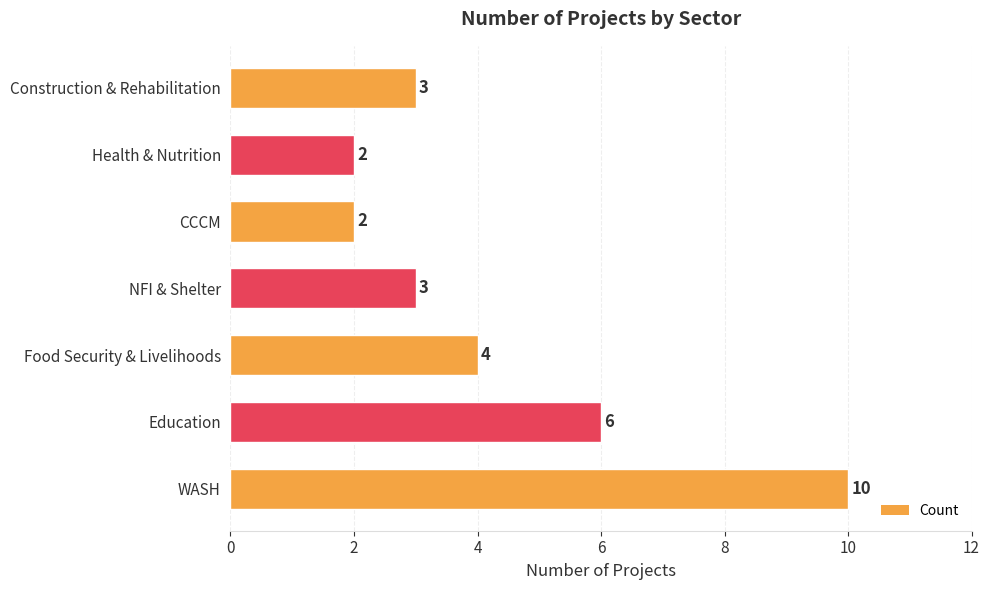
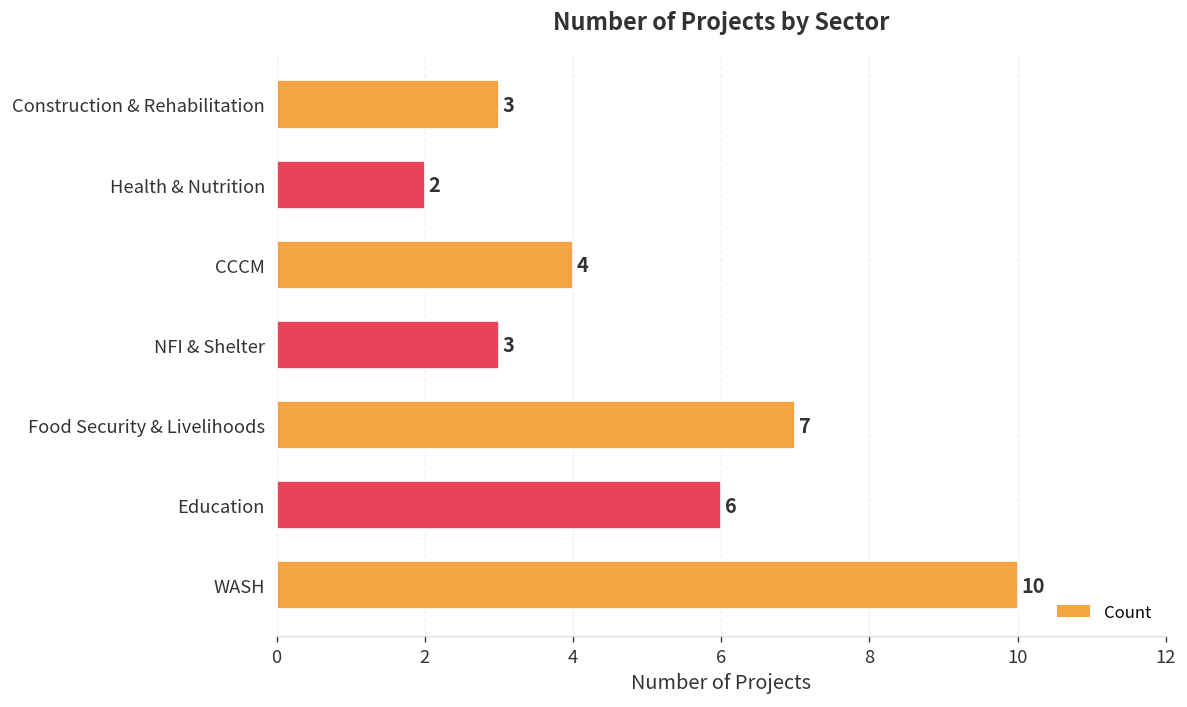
  {
    "Construction & Rehabilitation": 3,
    "Health & Nutrition": 2,
-   "CCCM": 2,
+   "CCCM": 4,
    "NFI & Shelter": 3,
-   "Food Security & Livelihoods": 4,
+   "Food Security & Livelihoods": 7,
    "Education": 6,
    "WASH": 10
  }
